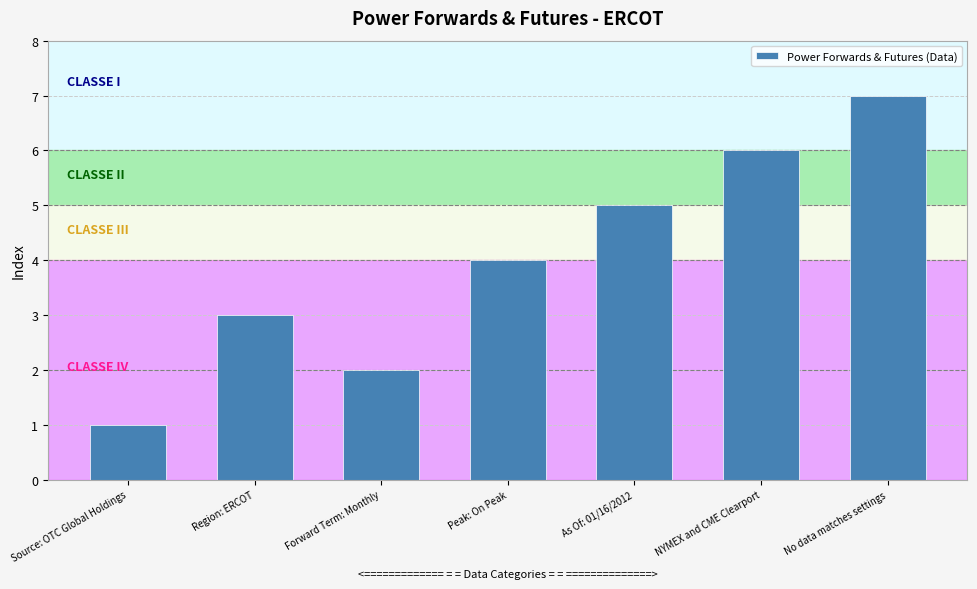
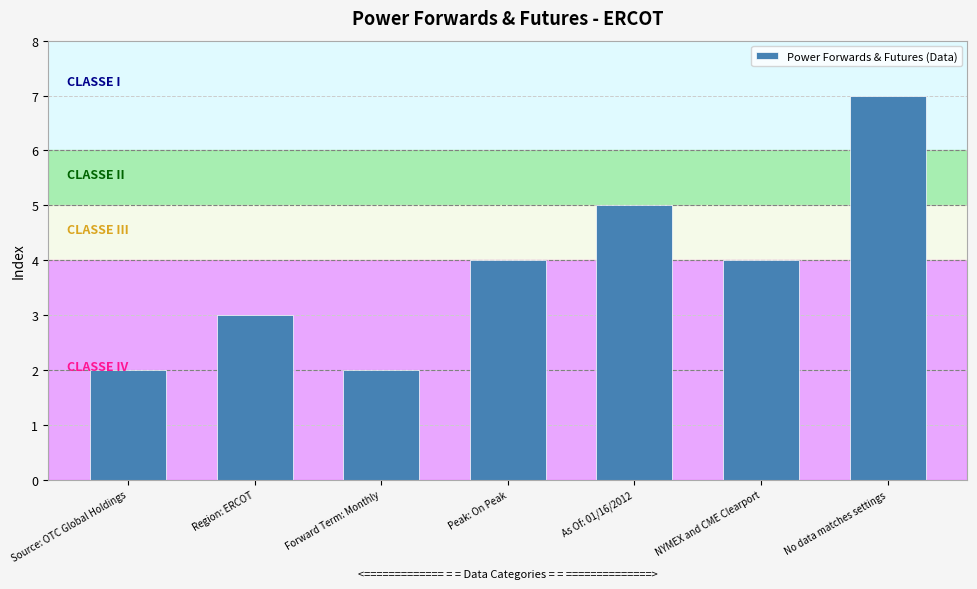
  {
-   "Source: OTC Global Holdings": 1,
+   "Source: OTC Global Holdings": 2,
    "Region: ERCOT": 3,
    "Forward Term: Monthly": 2,
    "Peak: On Peak": 4,
    "As Of: 01/16/2012": 5,
-   "NYMEX and CME Clearport": 6,
+   "NYMEX and CME Clearport": 4,
    "No data matches settings": 7
  }
